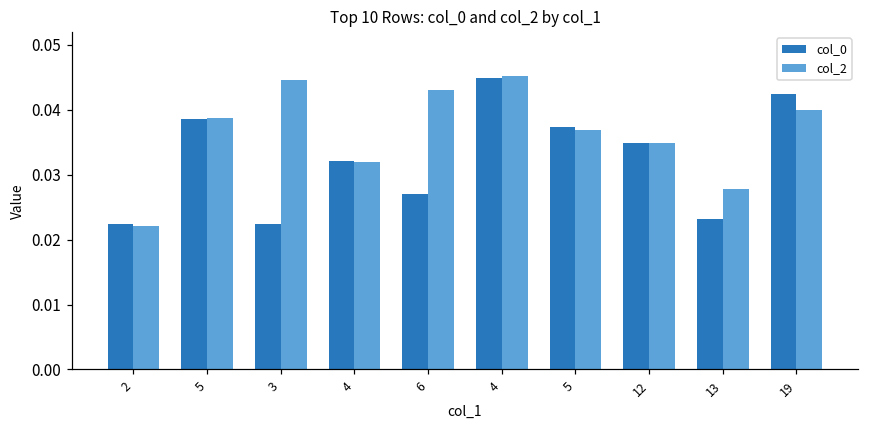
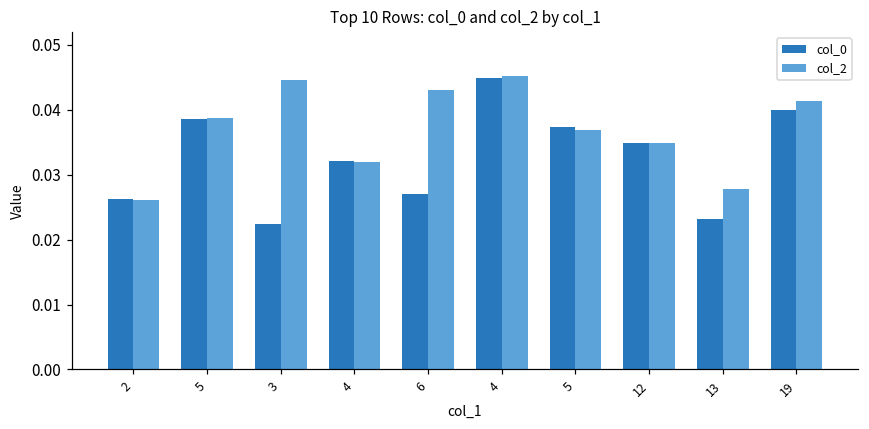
  {
    "col_0": {
-     "2": 0.022,
+     "2": 0.026,
      "3": 0.022,
      "6": 0.027,
      "12": 0.035,
      "13": 0.023,
-     "19": 0.042
+     "19": 0.040
    },
    "col_2": {
-     "2": 0.022,
+     "2": 0.026,
      "3": 0.045,
      "6": 0.043,
      "12": 0.035,
      "13": 0.028,
-     "19": 0.040
+     "19": 0.041
    }
  }
